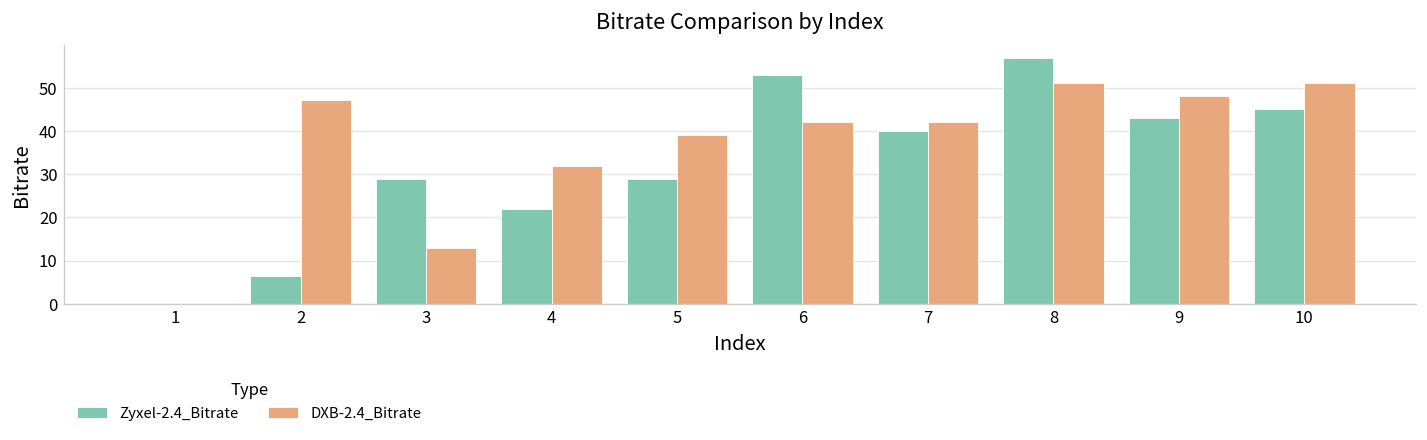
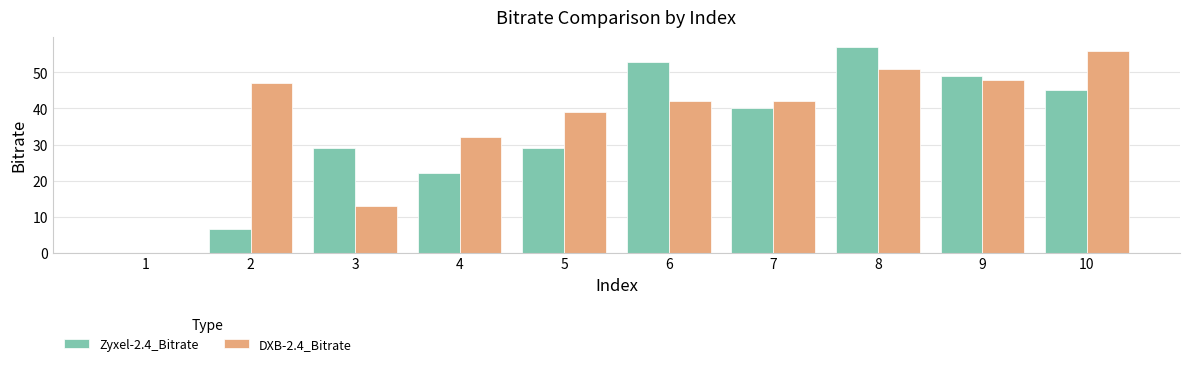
  {
    "Zyxel-2.4_Bitrate": {
      "1": 0,
      "2": 7,
      "3": 29,
      "4": 22,
      "5": 29,
      "6": 53,
      "7": 40,
      "8": 57,
-     "9": 43,
+     "9": 49,
      "10": 45
    },
    "DXB-2.4_Bitrate": {
      "1": 0,
      "2": 47,
      "3": 13,
      "4": 32,
      "5": 39,
      "6": 42,
      "7": 42,
      "8": 51,
      "9": 48,
-     "10": 51
+     "10": 56
    }
  }
